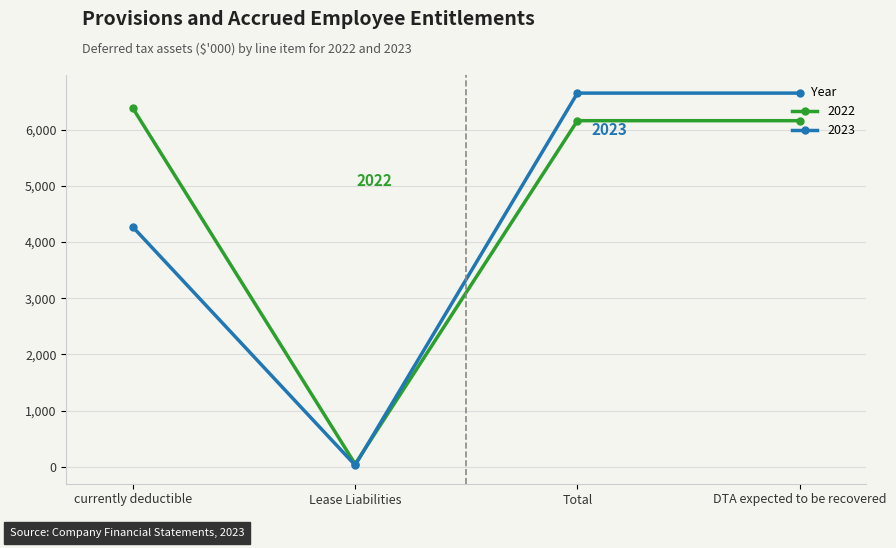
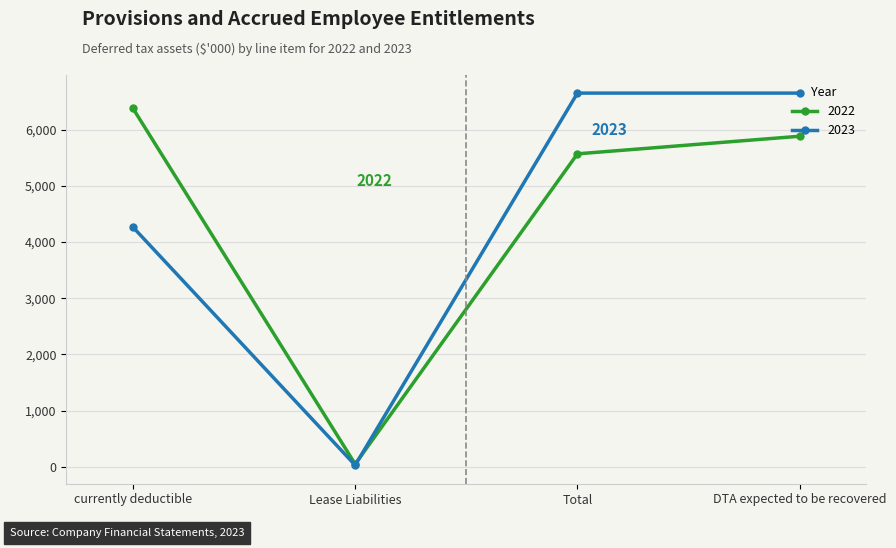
  {
    "2022": {
      "currently deductible": "6,400",
-     "Total": "6,200",
-     "DTA expected to be recovered": "6,200"
+     "Total": "5,600",
+     "DTA expected to be recovered": "5,900"
    },
    "2023": {
      "currently deductible": "4,300",
      "Total": "6,700",
      "DTA expected to be recovered": "6,700"
    }
  }
